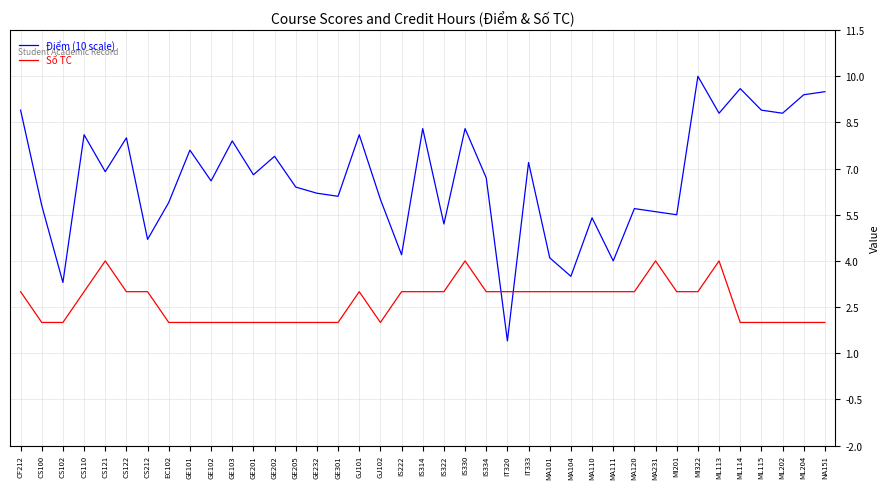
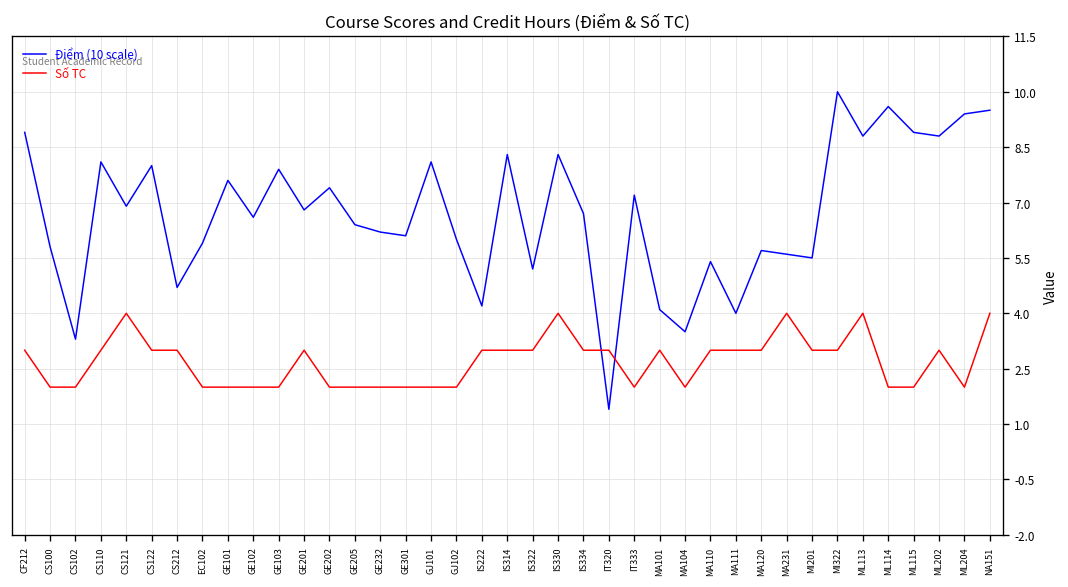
  {
    "Điểm (10 scale)": {
      "CF212": 8.9,
      "CS100": 5.8,
      "CS102": 3.3,
      "CS110": 8.1,
      "CS121": 6.9,
      "CS122": 8,
      "CS212": 4.7,
      "EC102": 5.9,
      "GE101": 7.6,
      "GE102": 6.6,
      "GE103": 7.9,
      "GE201": 6.8,
      "GE202": 7.4,
      "GE205": 6.4,
      "GE232": 6.2,
      "GE301": 6.1,
      "GJ101": 8.1,
      "GJ102": 6,
      "IS222": 4.2,
      "IS314": 8.3,
      "IS322": 5.2,
      "IS330": 8.3,
      "IS334": 6.7,
      "IT320": 1.4,
      "IT333": 7.2,
      "MA101": 4.1,
      "MA104": 3.5,
      "MA110": 5.4,
      "MA111": 4,
      "MA120": 5.7,
      "MA231": 5.6,
      "MI201": 5.5,
      "MI322": 10,
      "ML113": 8.8,
      "ML114": 9.6,
      "ML115": 8.9,
      "ML202": 8.8,
      "ML204": 9.4,
      "NA151": 9.5
    },
    "Số TC": {
      "CF212": 3,
      "CS100": 2,
      "CS102": 2,
      "CS110": 3,
      "CS121": 4,
      "CS122": 3,
      "CS212": 3,
      "EC102": 2,
      "GE101": 2,
      "GE102": 2,
      "GE103": 2,
-     "GE201": 2,
+     "GE201": 3,
      "GE202": 2,
      "GE205": 2,
      "GE232": 2,
      "GE301": 2,
-     "GJ101": 3,
+     "GJ101": 2,
      "GJ102": 2,
      "IS222": 3,
      "IS314": 3,
      "IS322": 3,
      "IS330": 4,
      "IS334": 3,
      "IT320": 3,
-     "IT333": 3,
+     "IT333": 2,
      "MA101": 3,
-     "MA104": 3,
+     "MA104": 2,
      "MA110": 3,
      "MA111": 3,
      "MA120": 3,
      "MA231": 4,
      "MI201": 3,
      "MI322": 3,
      "ML113": 4,
      "ML114": 2,
      "ML115": 2,
-     "ML202": 2,
+     "ML202": 3,
      "ML204": 2,
-     "NA151": 2
+     "NA151": 4
    }
  }
